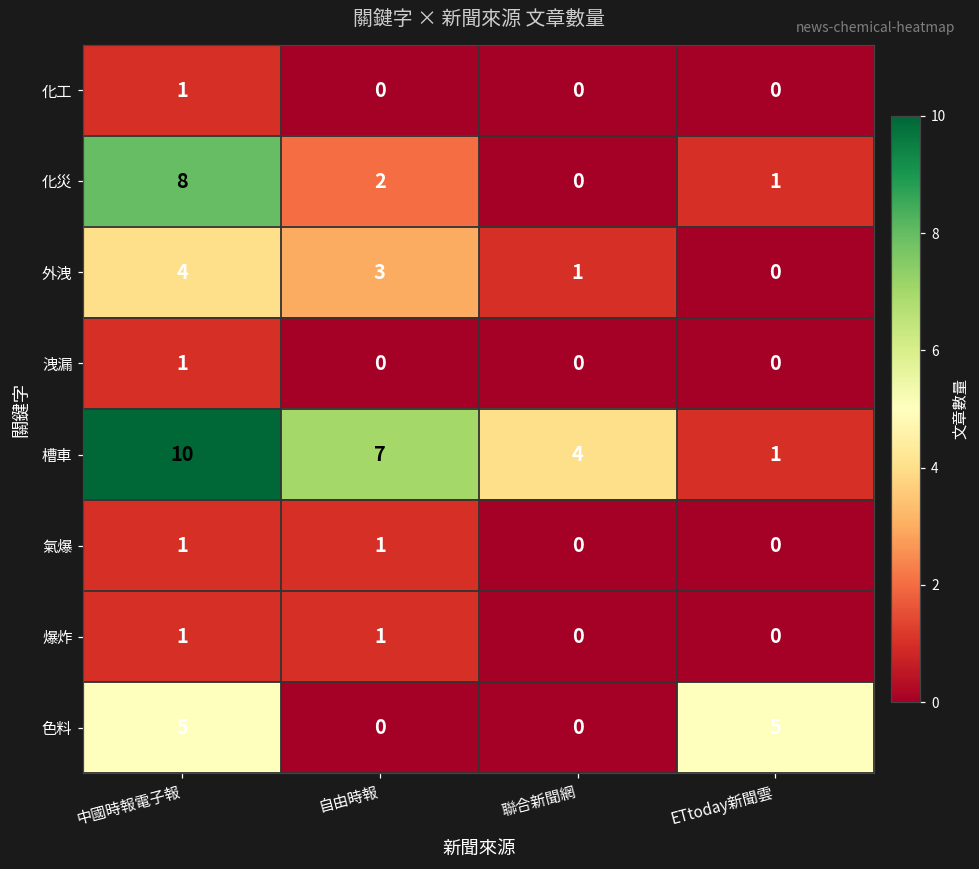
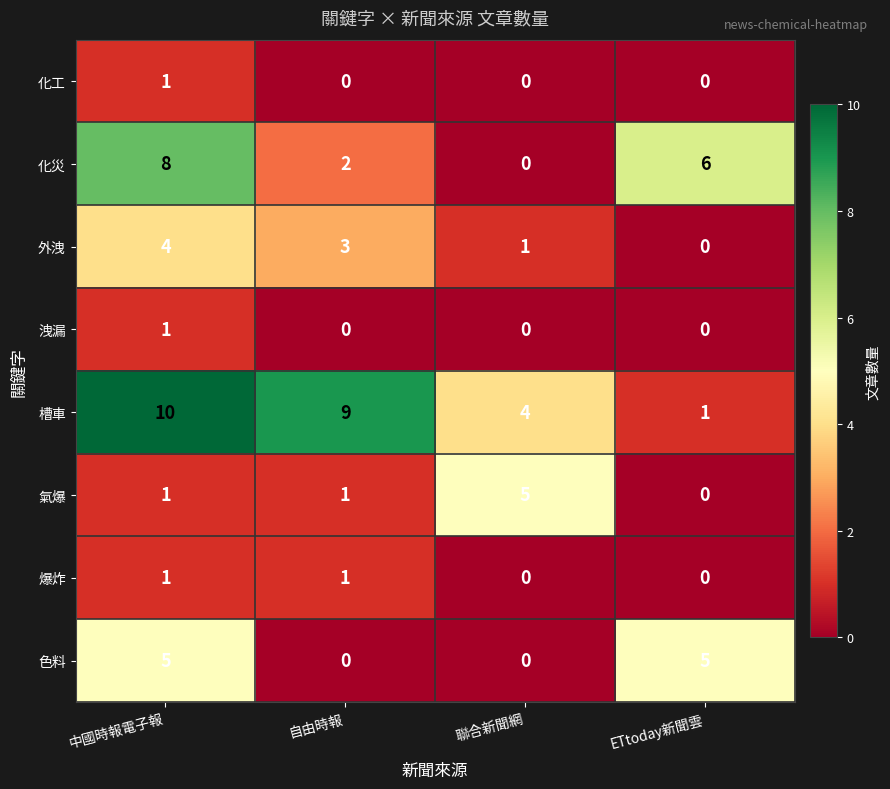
  {
    "化工": {
      "中國時報電子報": 1,
      "自由時報": 0,
      "聯合新聞網": 0,
      "ETtoday新聞雲": 0
    },
    "化災": {
      "中國時報電子報": 8,
      "自由時報": 2,
      "聯合新聞網": 0,
-     "ETtoday新聞雲": 1
+     "ETtoday新聞雲": 6
    },
    "外洩": {
      "中國時報電子報": 4,
      "自由時報": 3,
      "聯合新聞網": 1,
      "ETtoday新聞雲": 0
    },
    "洩漏": {
      "中國時報電子報": 1,
      "自由時報": 0,
      "聯合新聞網": 0,
      "ETtoday新聞雲": 0
    },
    "槽車": {
      "中國時報電子報": 10,
-     "自由時報": 7,
+     "自由時報": 9,
      "聯合新聞網": 4,
      "ETtoday新聞雲": 1
    },
    "氣爆": {
      "中國時報電子報": 1,
      "自由時報": 1,
-     "聯合新聞網": 0,
+     "聯合新聞網": 5,
      "ETtoday新聞雲": 0
    },
    "爆炸": {
      "中國時報電子報": 1,
      "自由時報": 1,
      "聯合新聞網": 0,
      "ETtoday新聞雲": 0
    },
    "色料": {
      "中國時報電子報": 5,
      "自由時報": 0,
      "聯合新聞網": 0,
      "ETtoday新聞雲": 5
    }
  }
